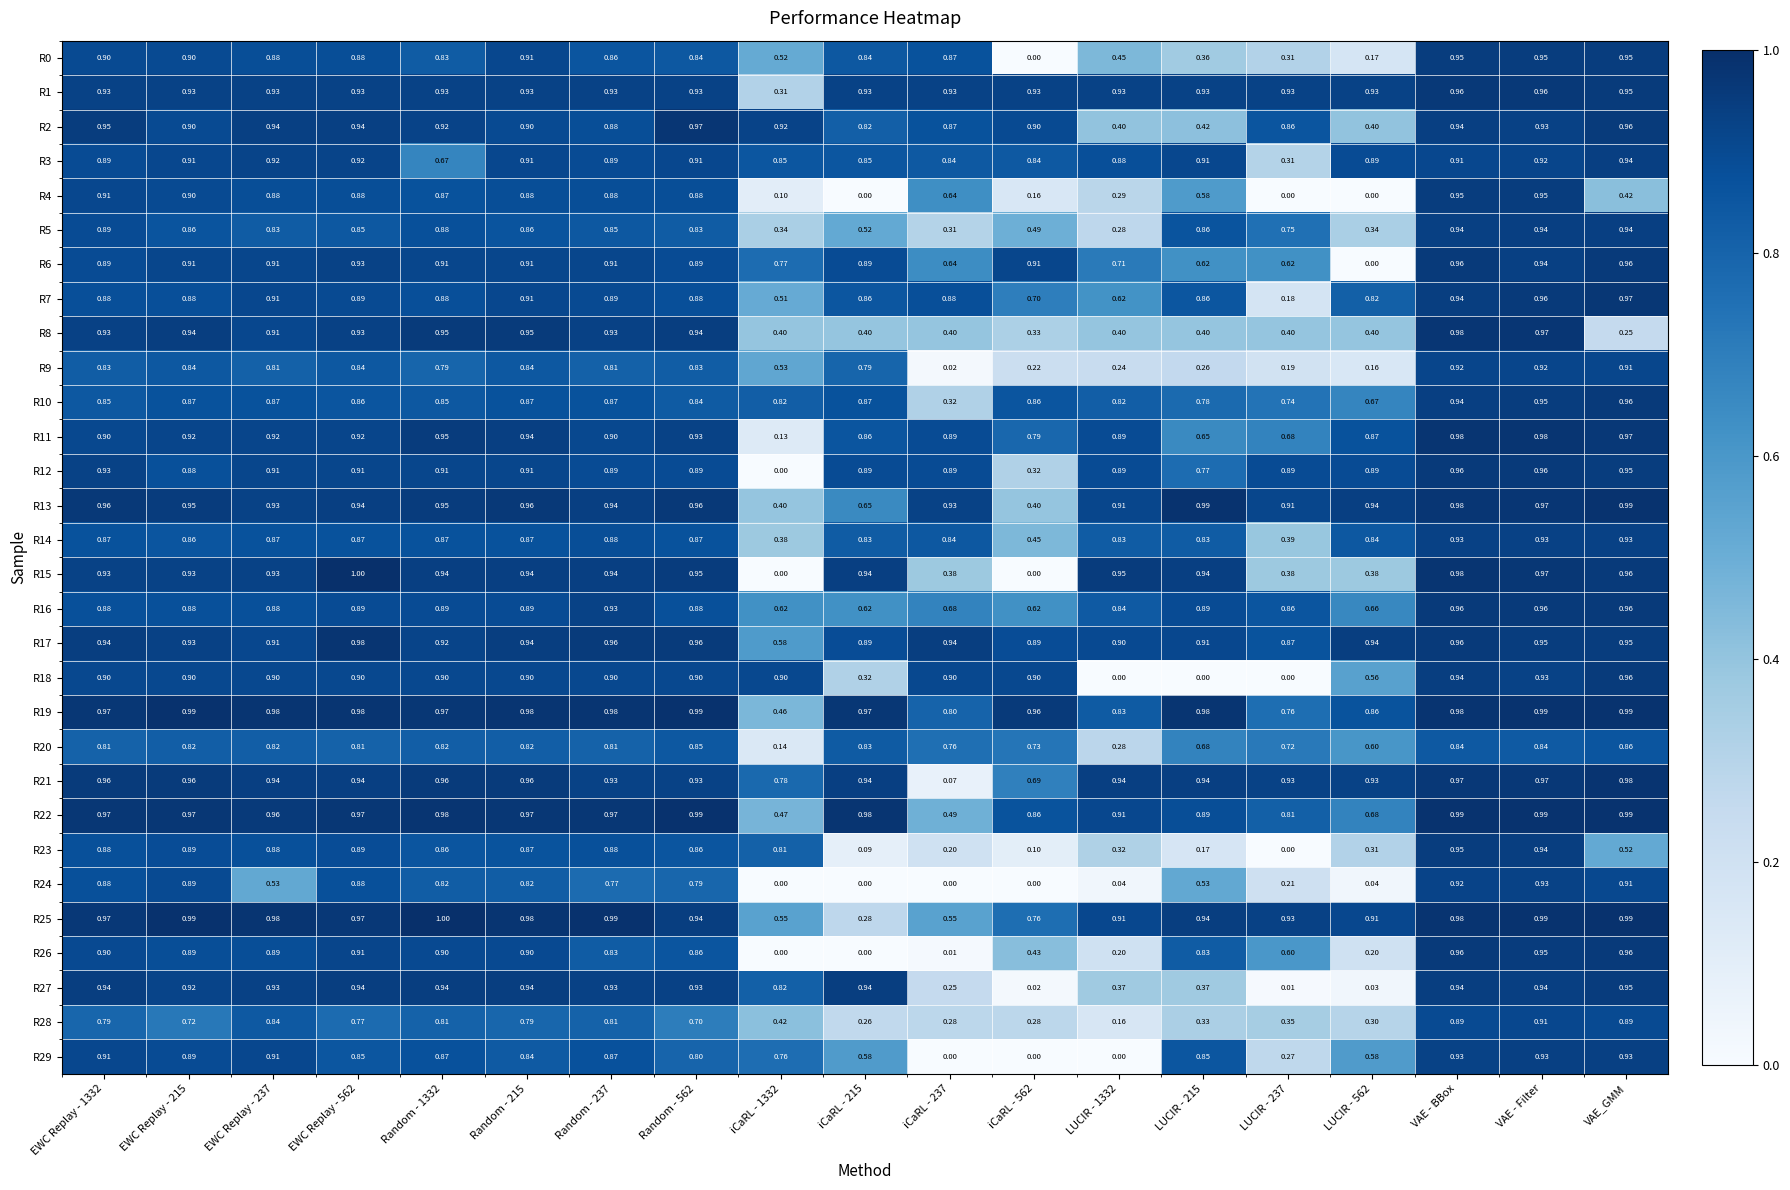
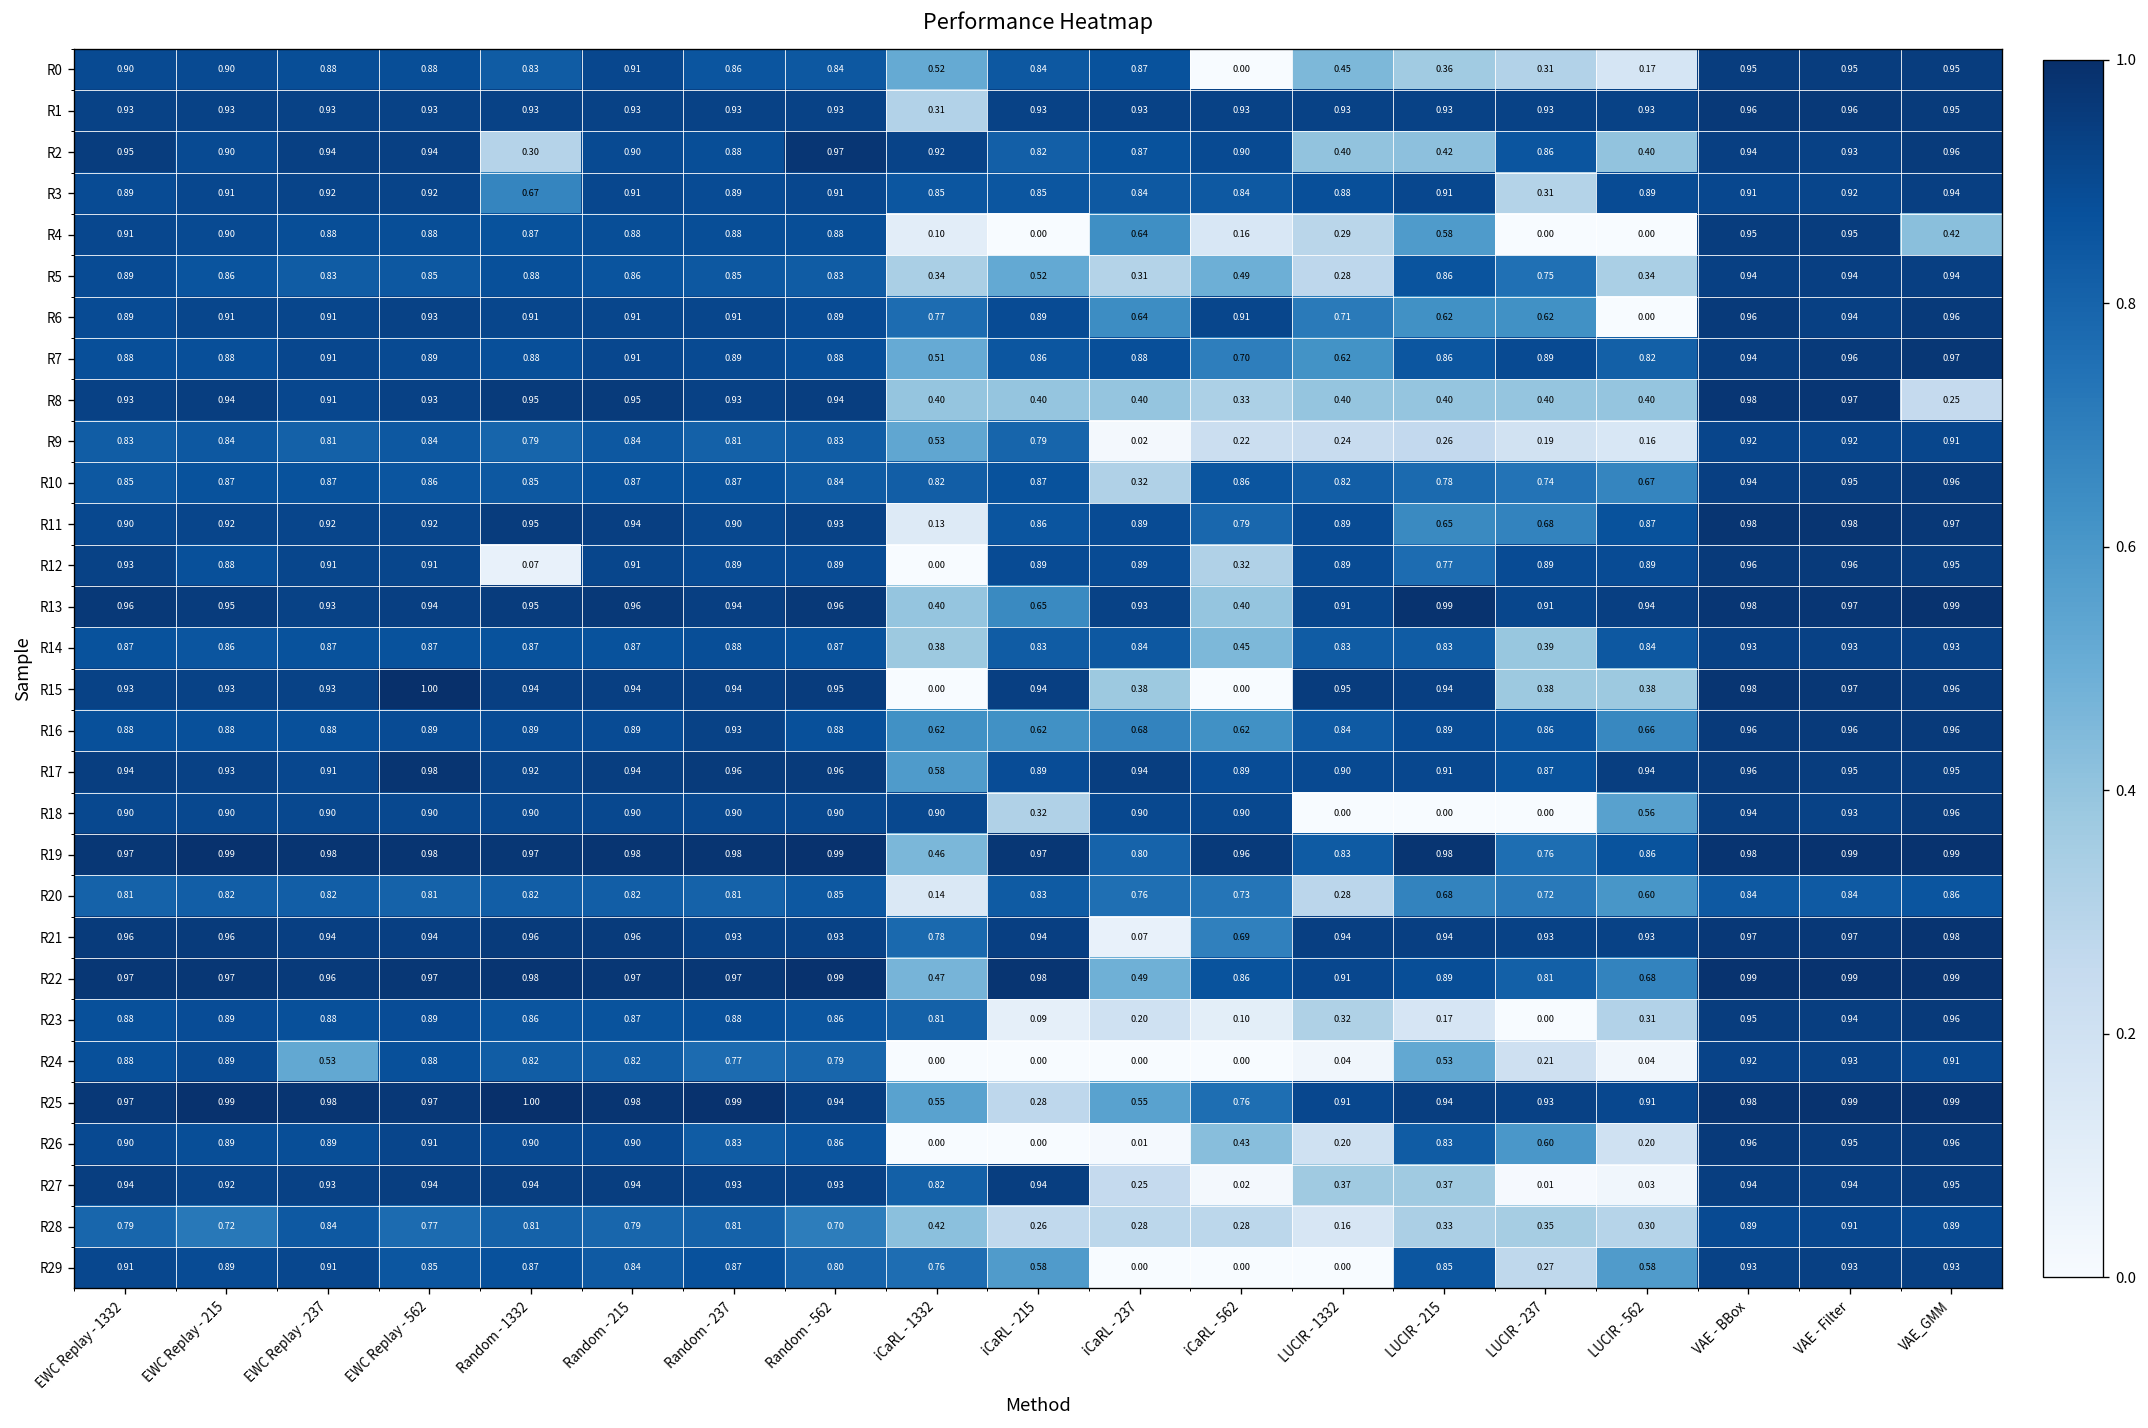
  {
    "R2": {
      "EWC Replay - 1332": 0.95,
      "EWC Replay - 215": 0.90,
      "EWC Replay - 237": 0.94,
      "EWC Replay - 562": 0.94,
-     "Random - 1332": 0.92,
+     "Random - 1332": 0.30,
      "Random - 215": 0.90,
      "Random - 237": 0.88,
      "Random - 562": 0.97,
      "iCaRL - 1332": 0.92,
      "iCaRL - 215": 0.82,
      "iCaRL - 237": 0.87,
      "iCaRL - 562": 0.90,
      "LUCIR - 1332": 0.40,
      "LUCIR - 215": 0.42,
      "LUCIR - 237": 0.86,
      "LUCIR - 562": 0.40,
      "VAE - BBox": 0.94,
      "VAE - Filter": 0.93,
      "VAE_GMM": 0.96
    },
    "R7": {
      "EWC Replay - 1332": 0.88,
      "EWC Replay - 215": 0.88,
      "EWC Replay - 237": 0.91,
      "EWC Replay - 562": 0.89,
      "Random - 1332": 0.88,
      "Random - 215": 0.91,
      "Random - 237": 0.89,
      "Random - 562": 0.88,
      "iCaRL - 1332": 0.51,
      "iCaRL - 215": 0.86,
      "iCaRL - 237": 0.88,
      "iCaRL - 562": 0.70,
      "LUCIR - 1332": 0.62,
      "LUCIR - 215": 0.86,
-     "LUCIR - 237": 0.18,
+     "LUCIR - 237": 0.89,
      "LUCIR - 562": 0.82,
      "VAE - BBox": 0.94,
      "VAE - Filter": 0.96,
      "VAE_GMM": 0.97
    },
    "R12": {
      "EWC Replay - 1332": 0.93,
      "EWC Replay - 215": 0.88,
      "EWC Replay - 237": 0.91,
      "EWC Replay - 562": 0.91,
-     "Random - 1332": 0.91,
+     "Random - 1332": 0.07,
      "Random - 215": 0.91,
      "Random - 237": 0.89,
      "Random - 562": 0.89,
      "iCaRL - 1332": 0.00,
      "iCaRL - 215": 0.89,
      "iCaRL - 237": 0.89,
      "iCaRL - 562": 0.32,
      "LUCIR - 1332": 0.89,
      "LUCIR - 215": 0.77,
      "LUCIR - 237": 0.89,
      "LUCIR - 562": 0.89,
      "VAE - BBox": 0.96,
      "VAE - Filter": 0.96,
      "VAE_GMM": 0.95
    },
    "R23": {
      "EWC Replay - 1332": 0.88,
      "EWC Replay - 215": 0.89,
      "EWC Replay - 237": 0.88,
      "EWC Replay - 562": 0.89,
      "Random - 1332": 0.86,
      "Random - 215": 0.87,
      "Random - 237": 0.88,
      "Random - 562": 0.86,
      "iCaRL - 1332": 0.81,
      "iCaRL - 215": 0.09,
      "iCaRL - 237": 0.20,
      "iCaRL - 562": 0.10,
      "LUCIR - 1332": 0.32,
      "LUCIR - 215": 0.17,
      "LUCIR - 237": 0.00,
      "LUCIR - 562": 0.31,
      "VAE - BBox": 0.95,
      "VAE - Filter": 0.94,
-     "VAE_GMM": 0.52
+     "VAE_GMM": 0.96
    }
  }
